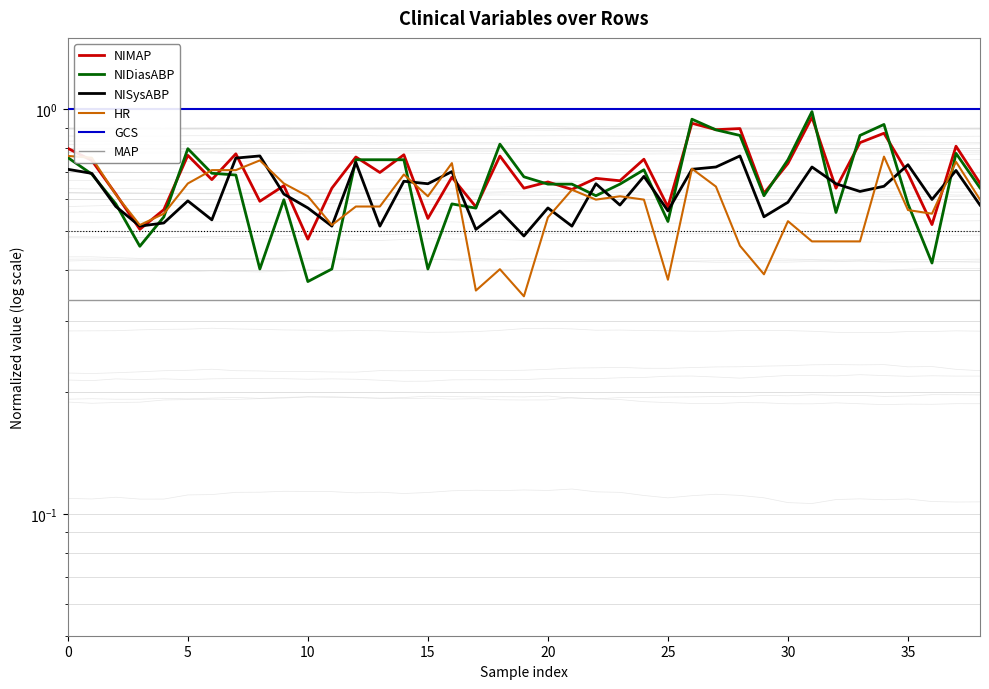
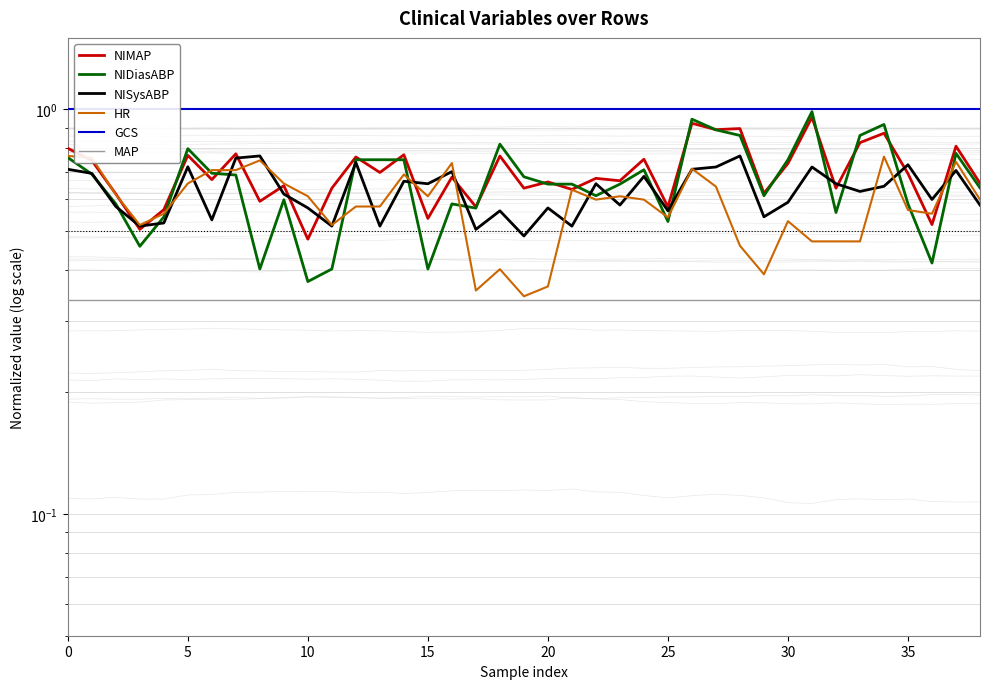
  {
    "NIMAP": {
      "15": 0.54,
      "25": 0.57,
      "30": 0.73
    },
    "NIDiasABP": {
      "10": 0.38
    },
    "NISysABP": {
      "0": 0.71,
-     "5": 0.59,
+     "5": 0.72,
      "10": 0.57,
      "15": 0.65,
      "20": 0.57,
      "35": 0.73
    },
    "HR": {
      "5": 0.66,
      "10": 0.61,
-     "20": 0.54,
-     "25": 0.38,
+     "20": 0.36,
+     "25": 0.54,
      "35": 0.56
    },
    "GCS": {
      "0": 1.00,
      "5": 1.00,
      "10": 1.00,
      "15": 1.00,
      "20": 1.00,
      "25": 1.00,
      "30": 1.00,
      "35": 1.00
    },
    "MAP": {
      "0": 0.34,
      "5": 0.34,
      "10": 0.34,
      "15": 0.34,
      "20": 0.34,
      "25": 0.34,
      "30": 0.34,
      "35": 0.34
    }
  }
